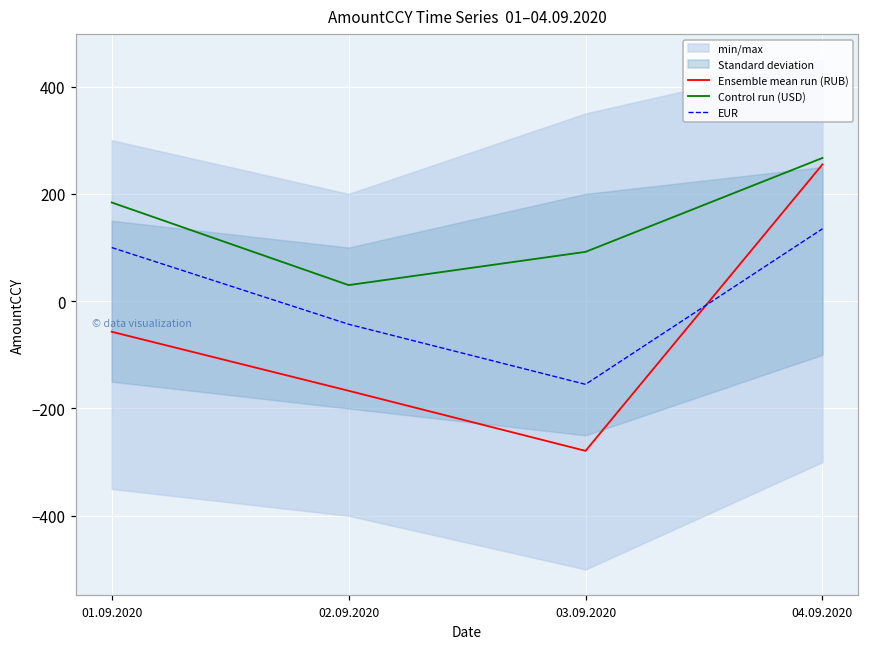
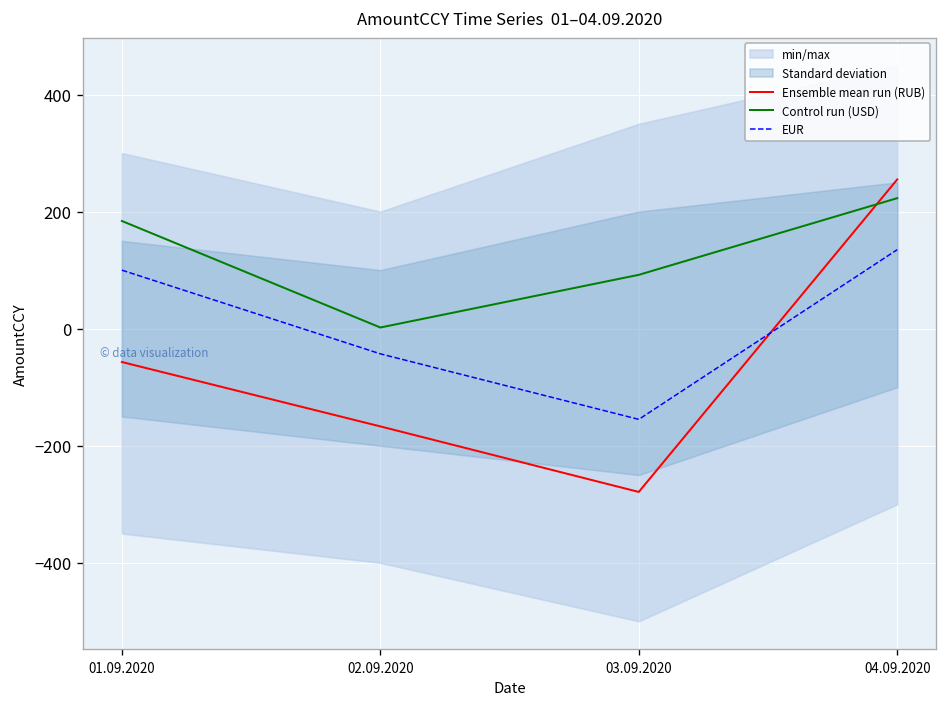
  {
    "Ensemble mean run (RUB)": {
      "01.09.2020": -60,
      "02.09.2020": -170,
      "03.09.2020": -280
    },
    "Control run (USD)": {
      "01.09.2020": 180,
-     "02.09.2020": 30,
+     "02.09.2020": 0,
      "03.09.2020": 90,
-     "04.09.2020": 270
+     "04.09.2020": 220
    },
    "EUR": {
      "01.09.2020": 100,
      "02.09.2020": -40,
      "03.09.2020": -160,
      "04.09.2020": 140
    }
  }
